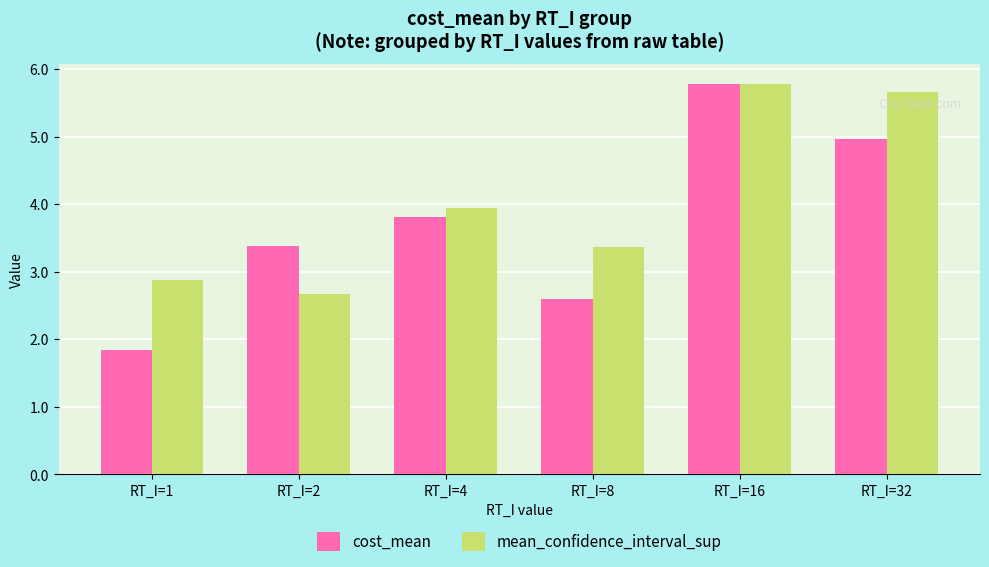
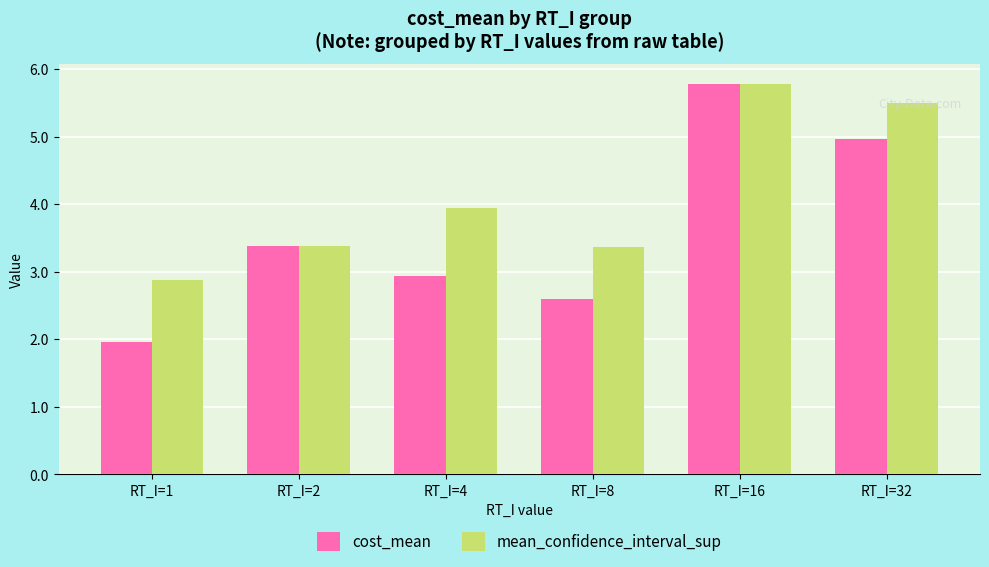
  {
    "cost_mean": {
-     "RT_I=1": 1.8,
+     "RT_I=1": 2.0,
      "RT_I=2": 3.4,
-     "RT_I=4": 3.8,
+     "RT_I=4": 2.9,
      "RT_I=8": 2.6,
      "RT_I=16": 5.8,
      "RT_I=32": 5.0
    },
    "mean_confidence_interval_sup": {
      "RT_I=1": 2.9,
-     "RT_I=2": 2.7,
+     "RT_I=2": 3.4,
      "RT_I=4": 3.9,
      "RT_I=8": 3.4,
      "RT_I=16": 5.8,
-     "RT_I=32": 5.7
+     "RT_I=32": 5.5
    }
  }
